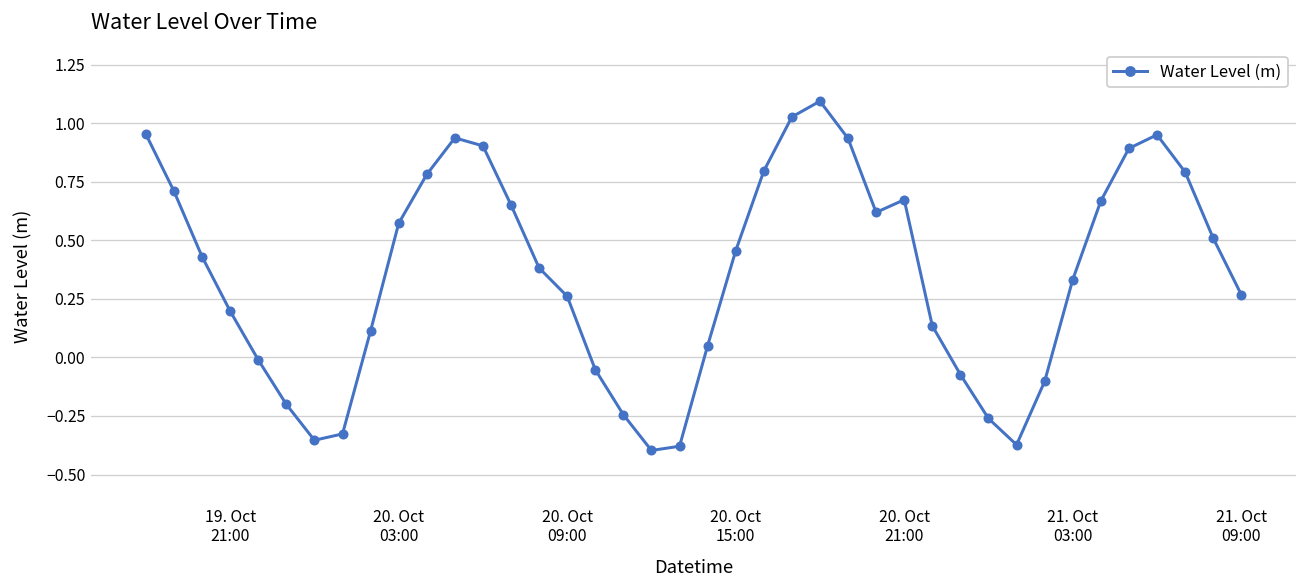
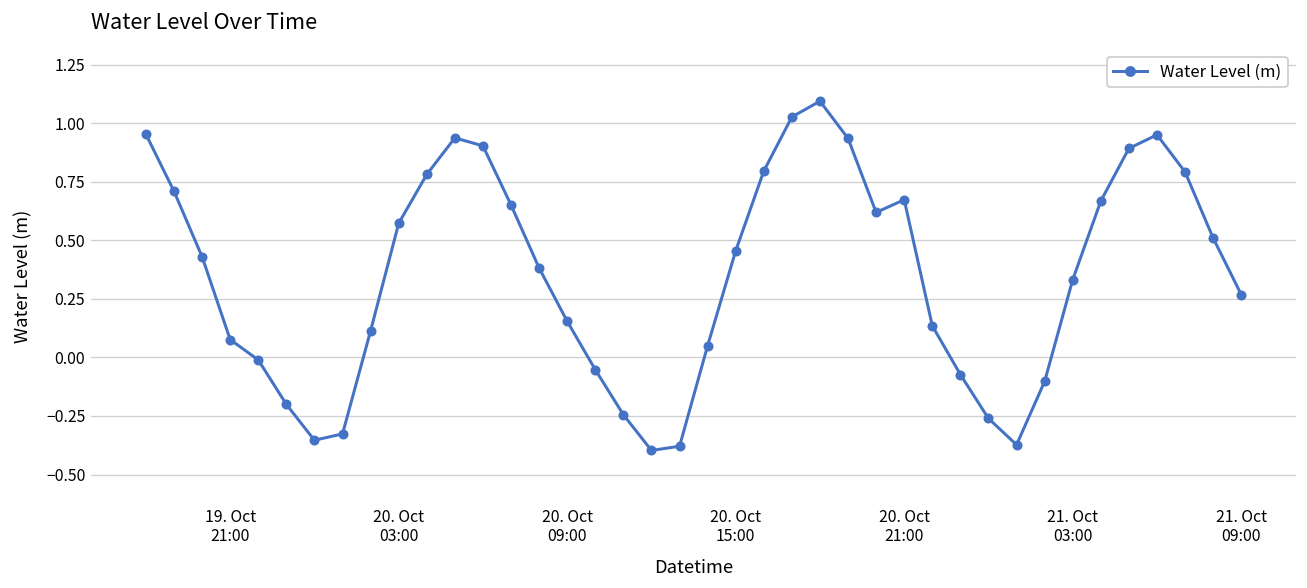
  {
-   "19. Oct 21:00": 0.20,
+   "19. Oct 21:00": 0.08,
    "20. Oct 03:00": 0.57,
-   "20. Oct 09:00": 0.26,
+   "20. Oct 09:00": 0.15,
    "20. Oct 15:00": 0.46,
    "20. Oct 21:00": 0.67,
    "21. Oct 03:00": 0.33,
    "21. Oct 09:00": 0.27
  }
